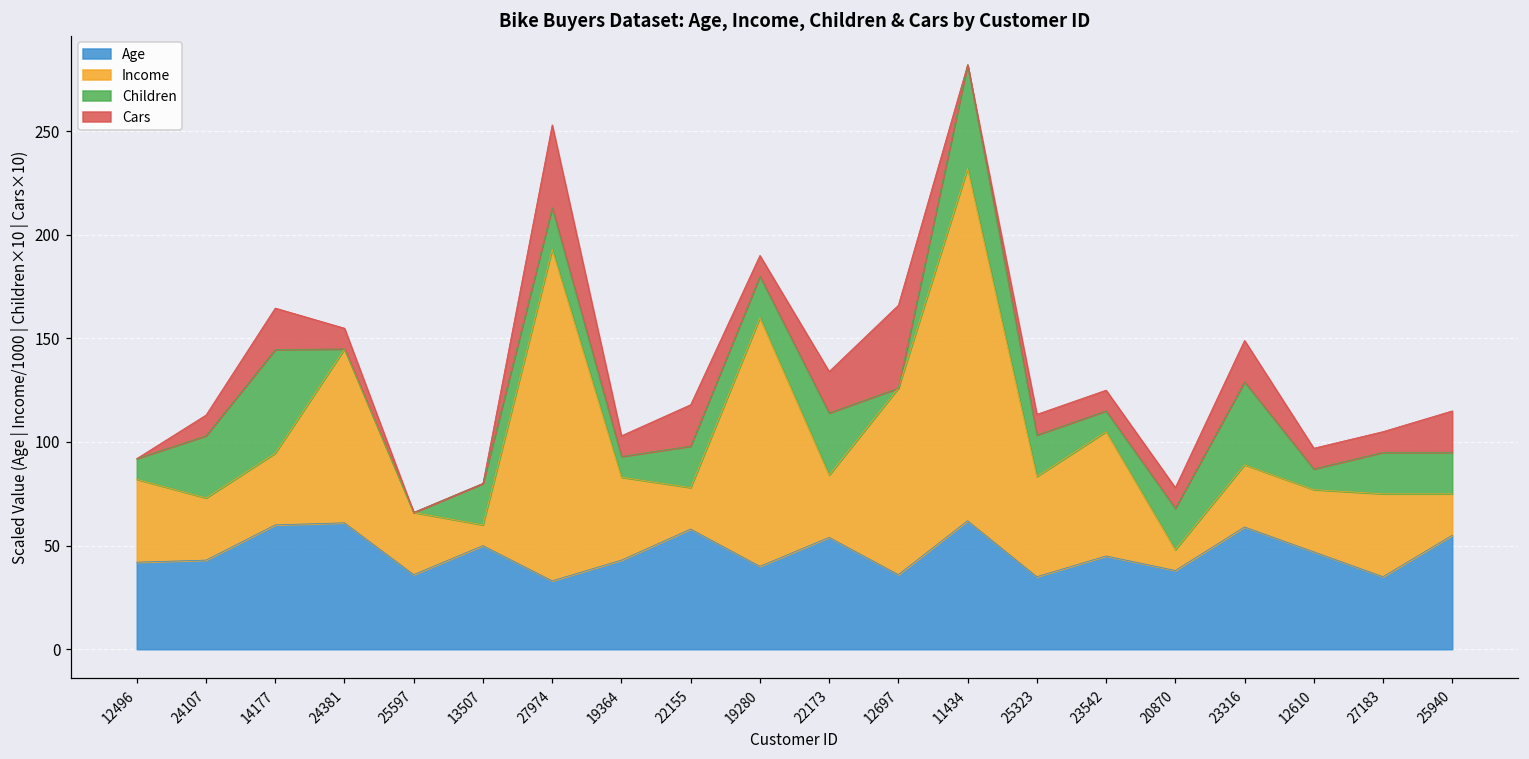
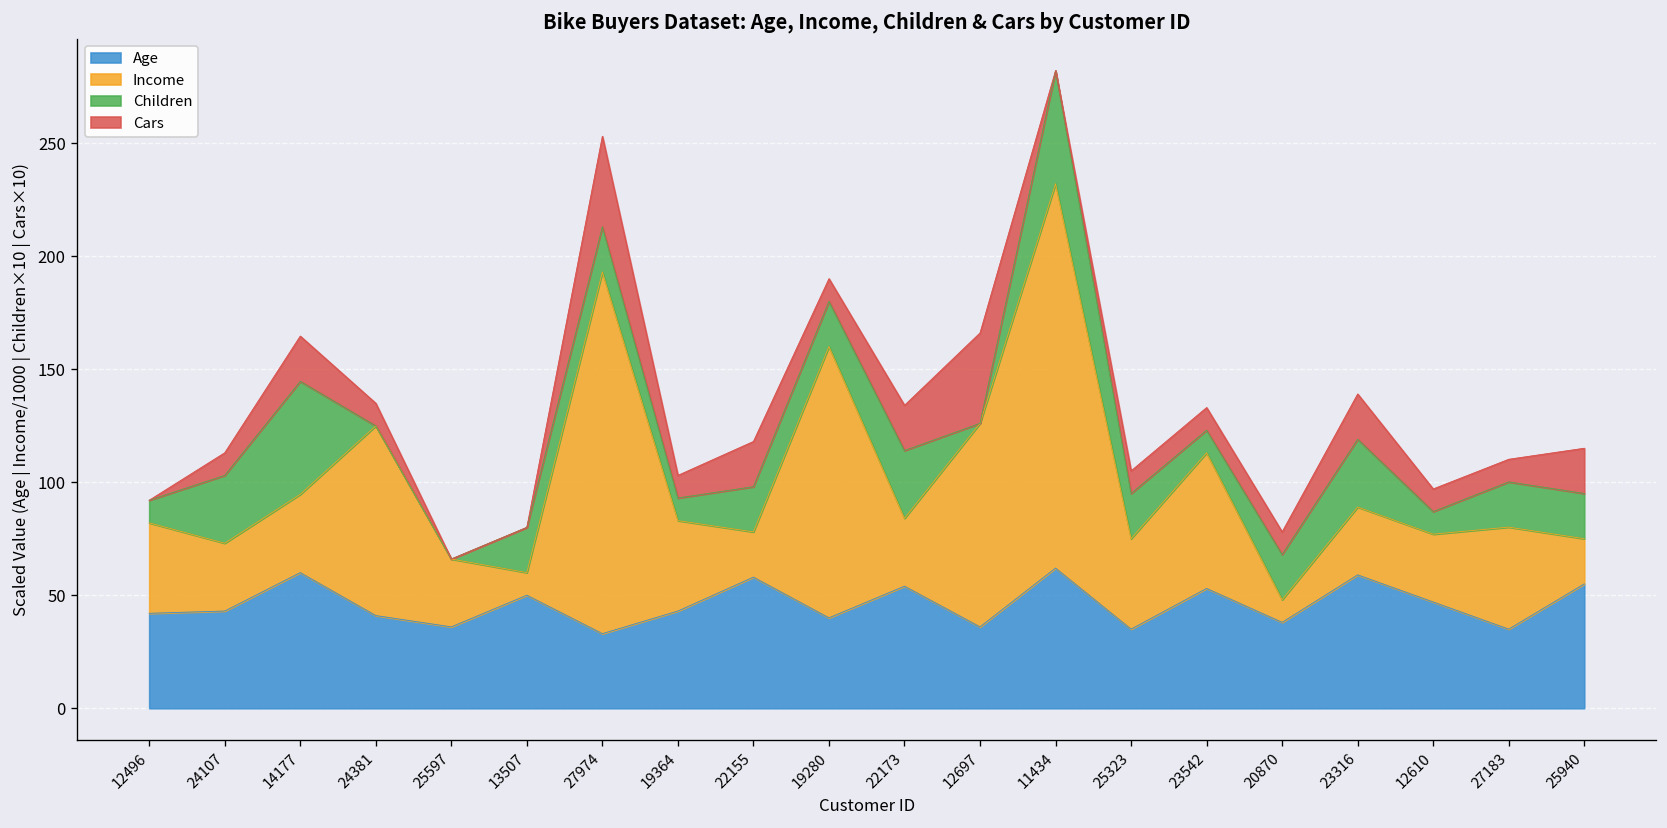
  {
    "Age": {
      "12496": 42,
      "24107": 43,
      "14177": 60,
-     "24381": 61,
+     "24381": 41,
      "25597": 36,
      "13507": 50,
      "27974": 33,
      "19364": 43,
      "22155": 58,
      "19280": 40,
      "22173": 54,
      "12697": 36,
      "11434": 62,
      "25323": 35,
-     "23542": 45,
+     "23542": 53,
      "20870": 38,
      "23316": 59,
      "12610": 47,
      "27183": 35,
      "25940": 55
    },
    "Income": {
      "12496": 40,
      "24107": 30,
      "14177": 35,
      "13507": 10,
      "27974": 160,
      "19364": 40,
      "22155": 20,
      "19280": 120,
      "22173": 30,
      "11434": 170,
-     "25323": 48,
+     "25323": 40,
      "23542": 60,
      "20870": 10,
      "23316": 30,
      "12610": 30,
-     "27183": 40,
+     "27183": 45,
      "25940": 20
    },
    "Children": {
      "24107": 30,
      "14177": 50,
      "27974": 20,
      "19364": 10,
      "22155": 20,
      "19280": 20,
      "22173": 30,
      "25323": 20,
      "23542": 10,
      "20870": 20,
-     "23316": 40,
+     "23316": 30,
      "12610": 10,
      "27183": 20,
      "25940": 20
    },
    "Cars": {
      "24107": 10,
      "14177": 20,
      "24381": 10,
      "27974": 40,
      "19364": 10,
      "22155": 20,
      "19280": 10,
      "22173": 20,
      "12697": 40,
      "25323": 10,
      "23542": 10,
      "20870": 10,
      "23316": 20,
      "12610": 10,
      "27183": 10,
      "25940": 20
    }
  }
